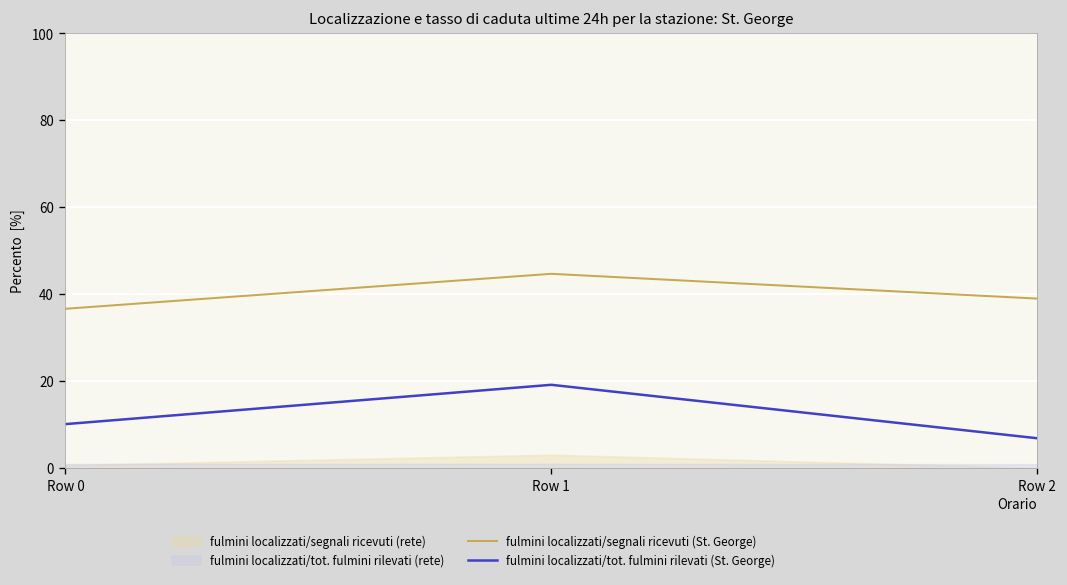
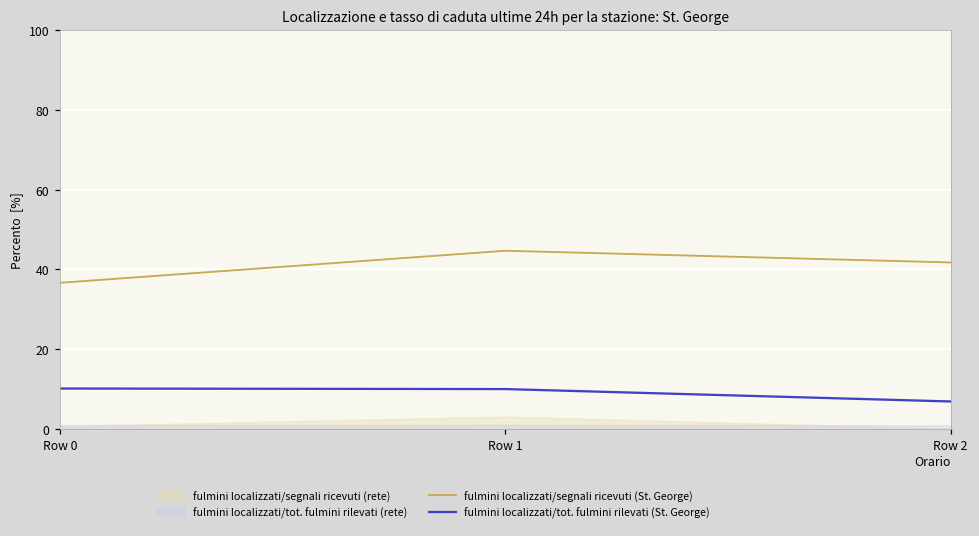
  {
    "fulmini localizzati/segnali ricevuti (St. George)": {
      "Row 0": 37,
      "Row 1": 45,
-     "Row 2": 39
+     "Row 2": 42
    },
    "fulmini localizzati/tot. fulmini rilevati (St. George)": {
      "Row 0": 10,
-     "Row 1": 19,
+     "Row 1": 10,
      "Row 2": 7
    }
  }
